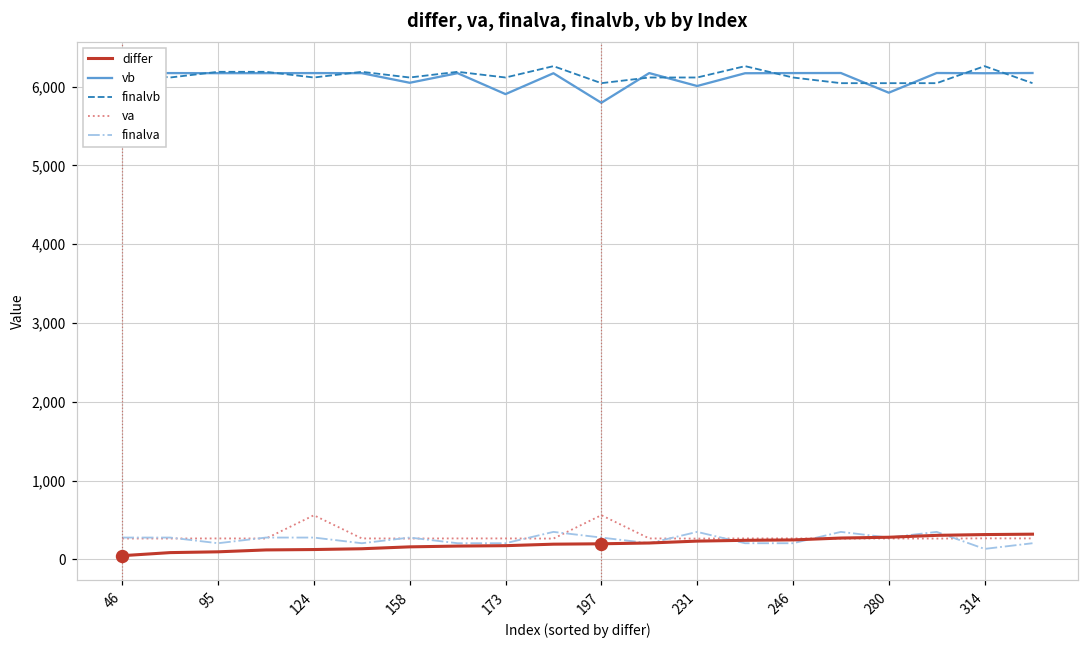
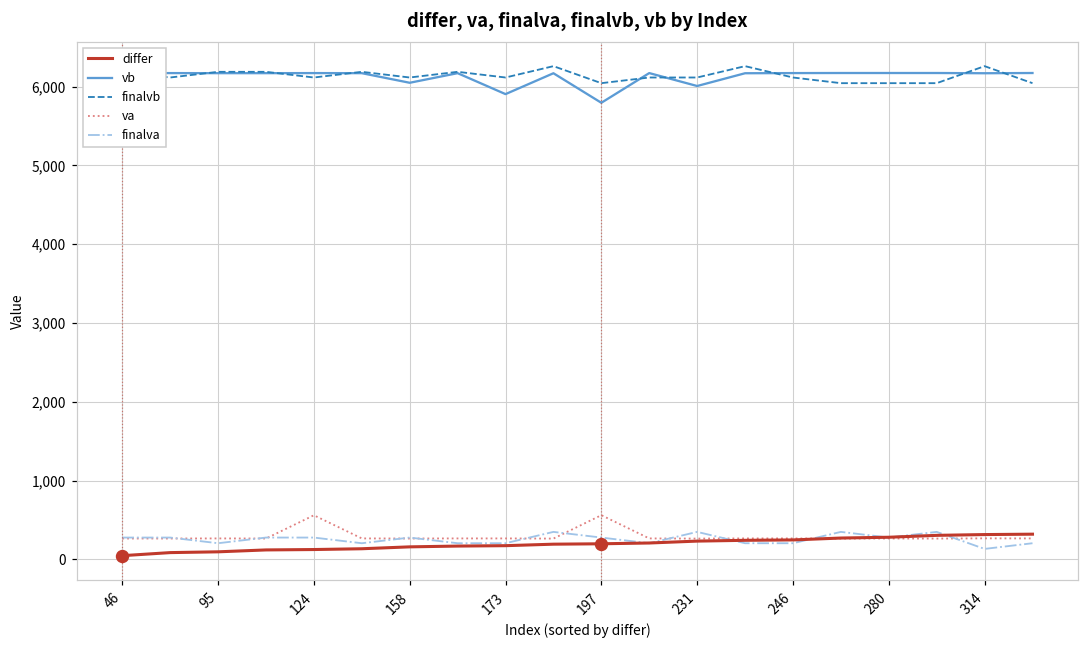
  {
    "vb": {
      "124": "6,200",
      "158": "6,000",
      "173": "5,900",
      "197": "5,800",
      "231": "6,000",
      "246": "6,200",
-     "280": "5,900",
+     "280": "6,200",
      "314": "6,200"
    },
    "finalvb": {
      "124": "6,100",
      "158": "6,100",
      "173": "6,100",
      "197": "6,000",
      "231": "6,100",
      "246": "6,100",
      "280": "6,000",
      "314": "6,300"
    },
    "va": {
      "95": "300",
      "124": "600",
      "173": "300",
      "197": "600",
      "314": "300"
    },
    "finalva": {
      "95": "200",
      "124": "300",
      "197": "300",
      "231": "300",
      "246": "200",
      "314": "100"
    }
  }
